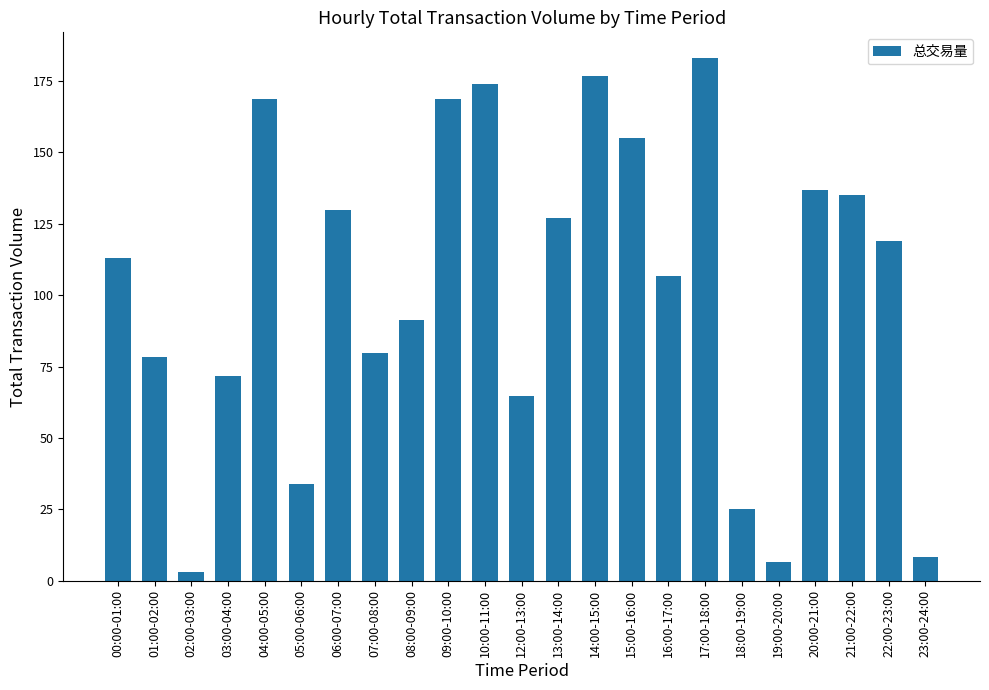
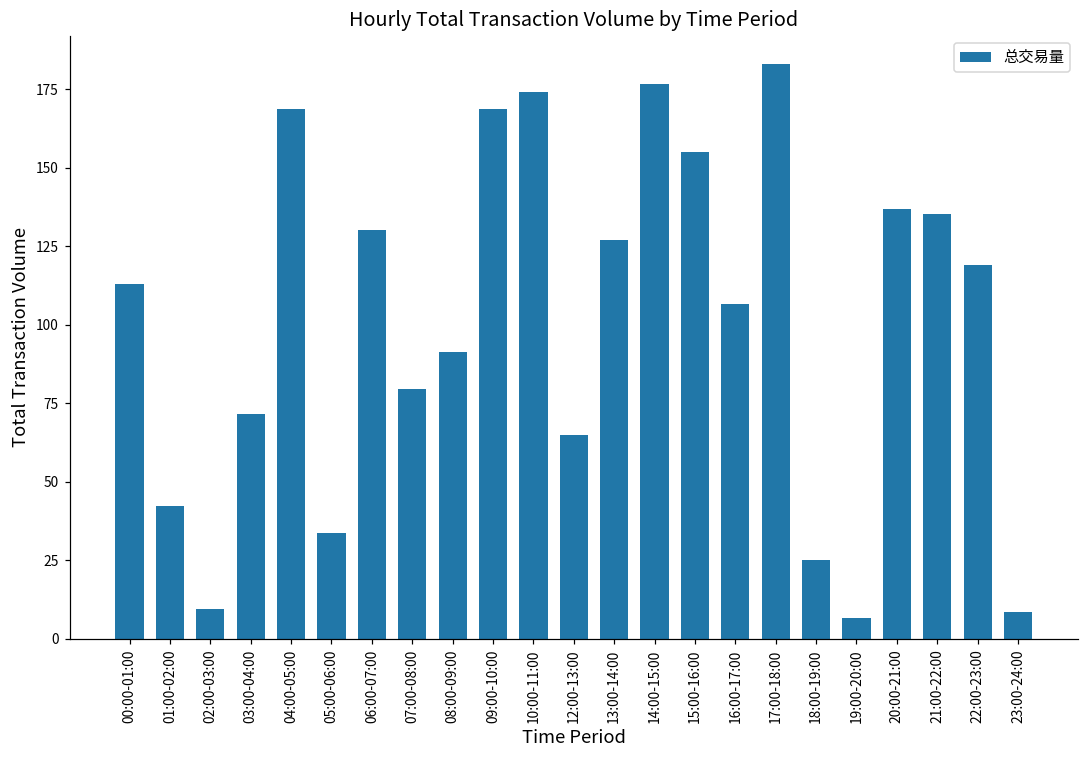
  {
    "00:00-01:00": 113,
-   "01:00-02:00": 78,
-   "02:00-03:00": 3,
+   "01:00-02:00": 42,
+   "02:00-03:00": 10,
    "03:00-04:00": 72,
    "04:00-05:00": 169,
    "05:00-06:00": 34,
    "06:00-07:00": 130,
    "07:00-08:00": 80,
    "08:00-09:00": 91,
    "09:00-10:00": 169,
    "10:00-11:00": 174,
    "12:00-13:00": 65,
    "13:00-14:00": 127,
    "14:00-15:00": 177,
    "15:00-16:00": 155,
    "16:00-17:00": 107,
    "17:00-18:00": 183,
    "18:00-19:00": 25,
    "19:00-20:00": 6,
    "20:00-21:00": 137,
    "21:00-22:00": 135,
    "22:00-23:00": 119,
    "23:00-24:00": 8
  }
